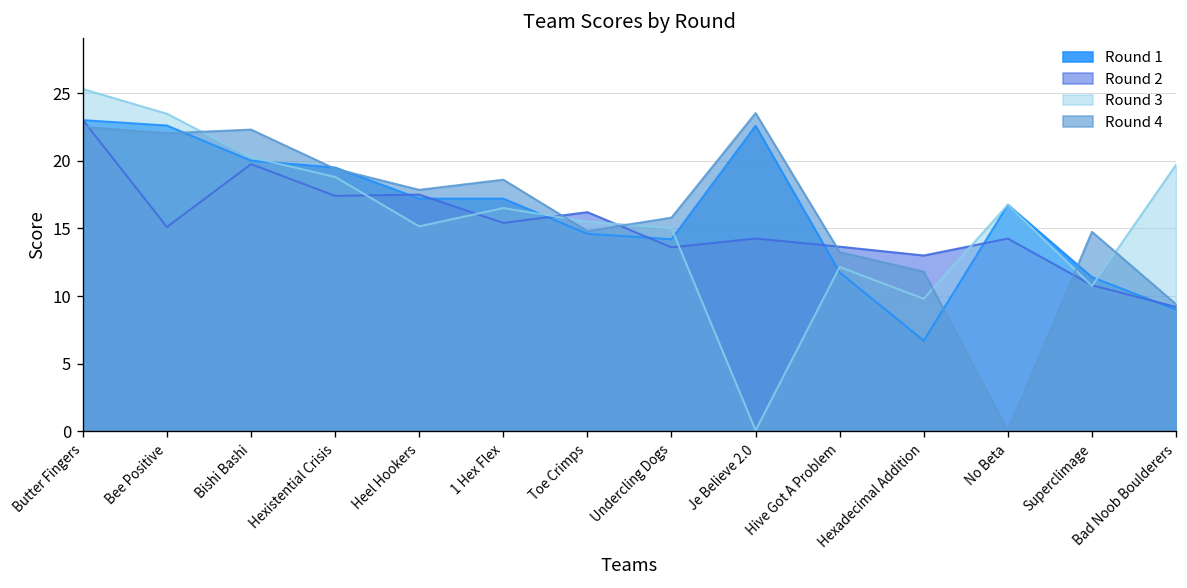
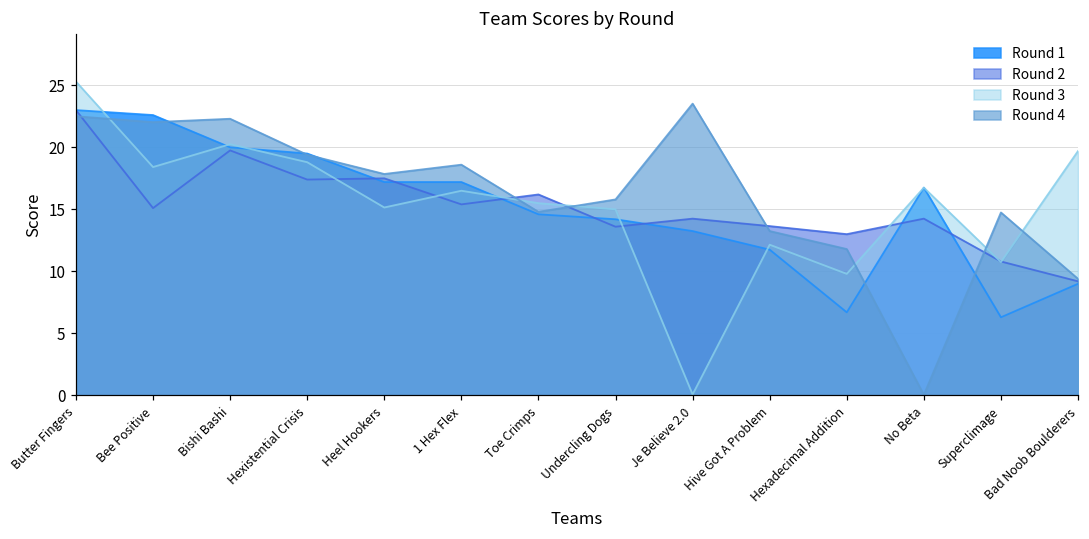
  {
    "Round 1": {
      "Bee Positive": 22.6,
      "Bishi Bashi": 20.0,
      "Heel Hookers": 17.2,
      "1 Hex Flex": 17.2,
      "Undercling Dogs": 14.2,
-     "Je Believe 2.0": 22.6,
+     "Je Believe 2.0": 13.3,
      "Hive Got A Problem": 11.8,
      "Hexadecimal Addition": 6.7,
-     "Superclimage": 11.4
+     "Superclimage": 6.3
    },
    "Round 3": {
      "Butter Fingers": 25.3,
-     "Bee Positive": 23.5,
+     "Bee Positive": 18.4,
      "Bishi Bashi": 20.3,
      "Hexistential Crisis": 18.8,
      "Heel Hookers": 15.2,
      "1 Hex Flex": 16.5,
      "Toe Crimps": 15.5,
      "Undercling Dogs": 15.0,
      "Je Believe 2.0": 0.1,
      "Hive Got A Problem": 12.2,
      "Hexadecimal Addition": 9.8,
      "Bad Noob Boulderers": 19.7
    }
  }
